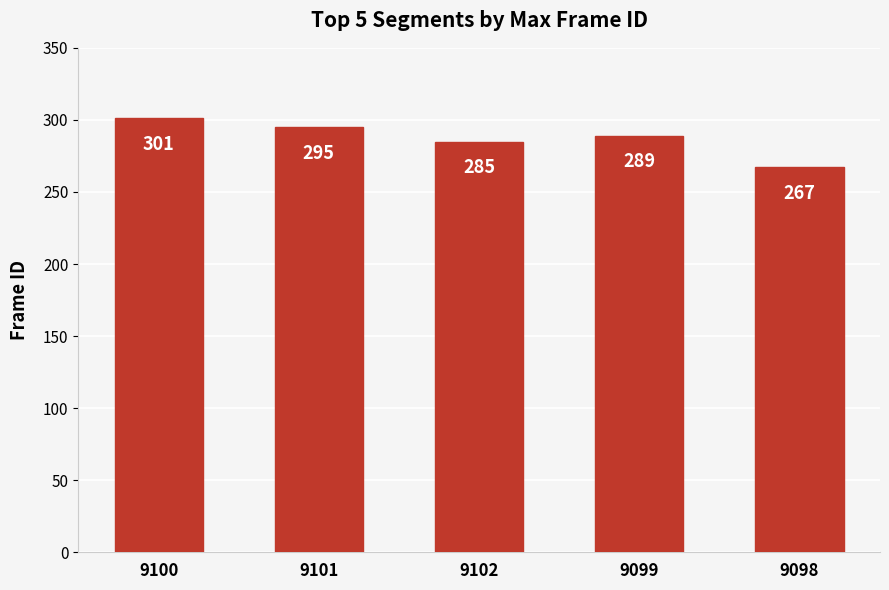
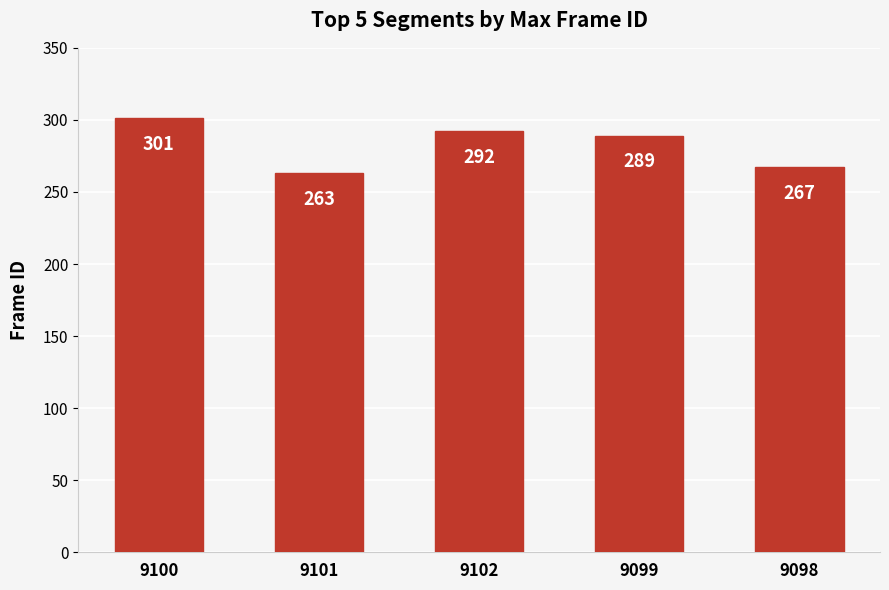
  {
    "9100": 301,
-   "9101": 295,
-   "9102": 285,
+   "9101": 263,
+   "9102": 292,
    "9099": 289,
    "9098": 267
  }
